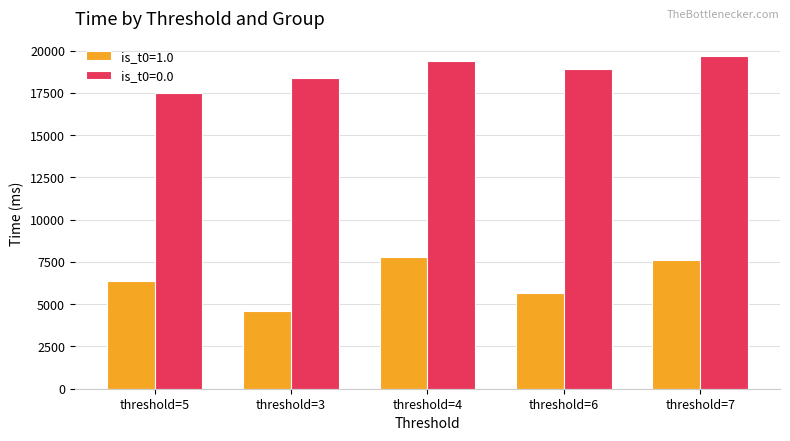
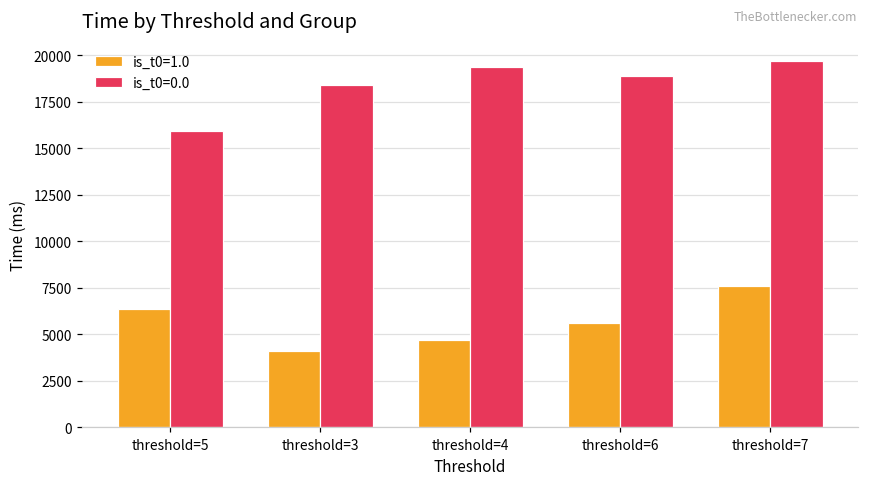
  {
    "is_t0=1.0": {
      "threshold=5": 6400,
-     "threshold=3": 4600,
-     "threshold=4": 7800,
+     "threshold=3": 4100,
+     "threshold=4": 4700,
      "threshold=6": 5600,
      "threshold=7": 7600
    },
    "is_t0=0.0": {
-     "threshold=5": 17500,
+     "threshold=5": 15900,
      "threshold=3": 18400,
      "threshold=4": 19400,
      "threshold=6": 18900,
      "threshold=7": 19700
    }
  }
